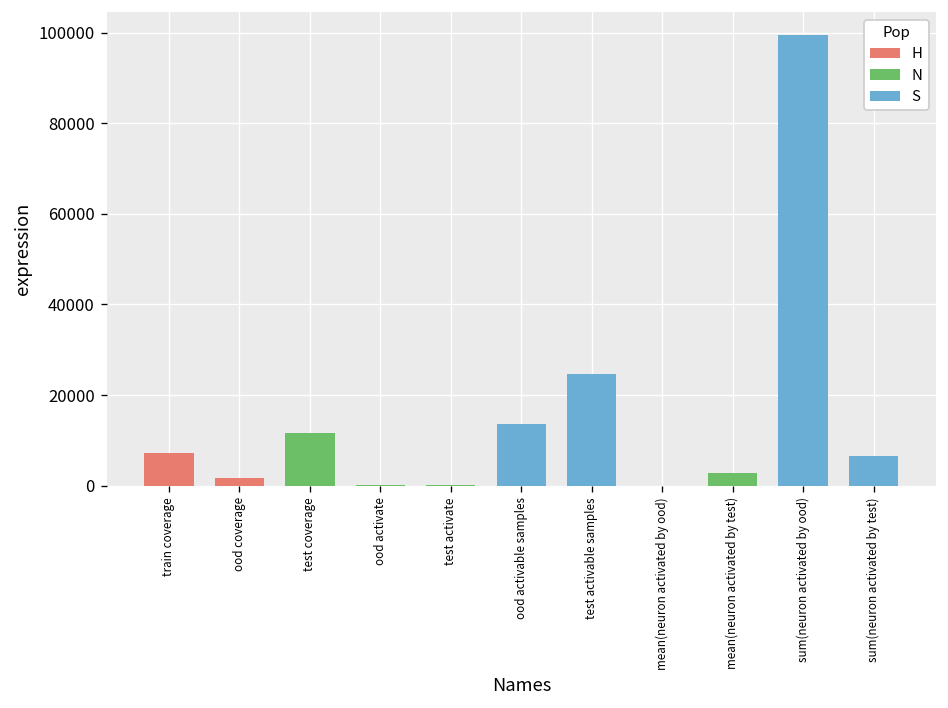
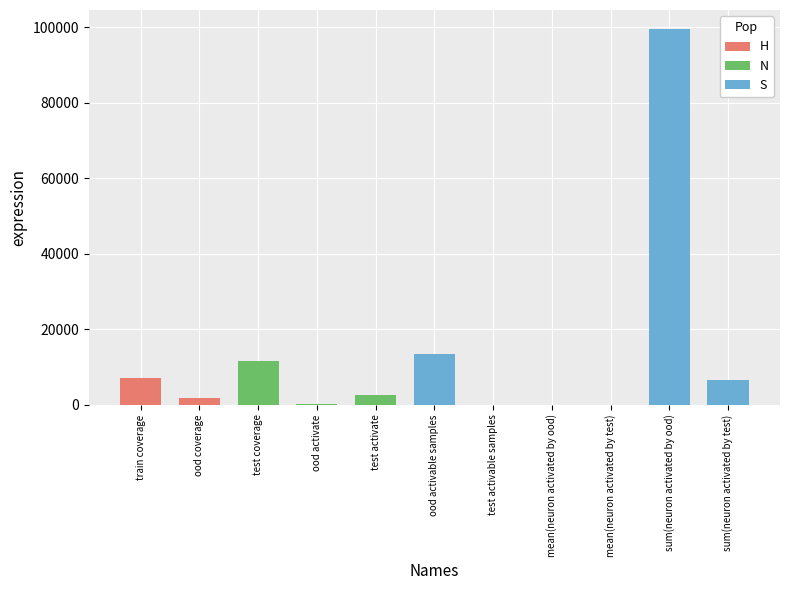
  {
    "train coverage": 7000,
    "ood coverage": 2000,
    "test coverage": 12000,
-   "test activate": 0,
+   "test activate": 3000,
    "ood activable samples": 14000,
-   "test activable samples": 25000,
-   "mean(neuron activated by test)": 3000,
+   "test activable samples": 0,
+   "mean(neuron activated by test)": 0,
    "sum(neuron activated by ood)": 100000,
    "sum(neuron activated by test)": 7000
  }
